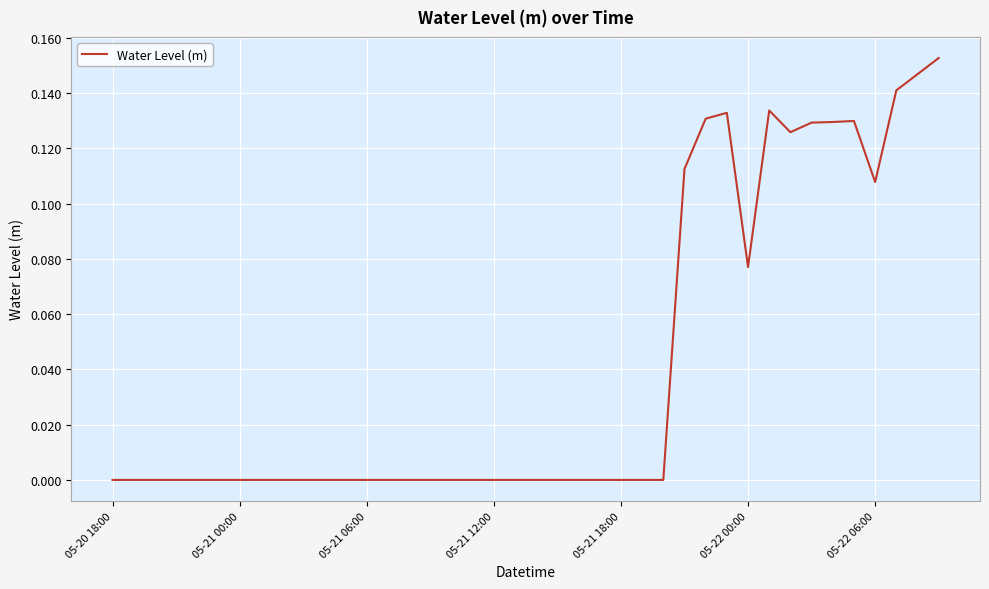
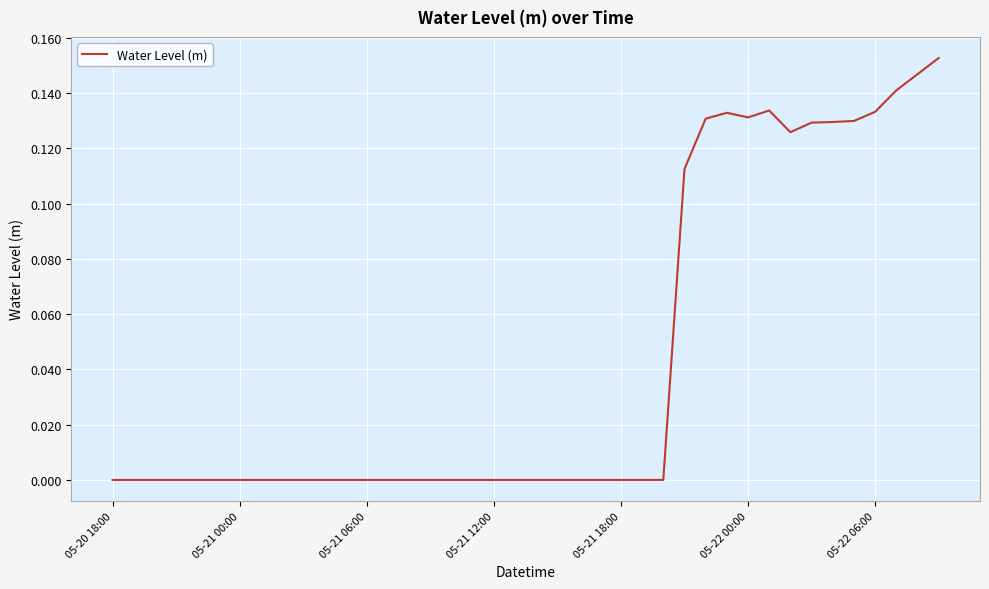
  {
    "05-20 18:00": 0.000,
    "05-21 00:00": 0.000,
    "05-21 06:00": 0.000,
    "05-21 12:00": 0.000,
    "05-21 18:00": 0.000,
-   "05-22 00:00": 0.077,
-   "05-22 06:00": 0.108
+   "05-22 00:00": 0.131,
+   "05-22 06:00": 0.133
  }
